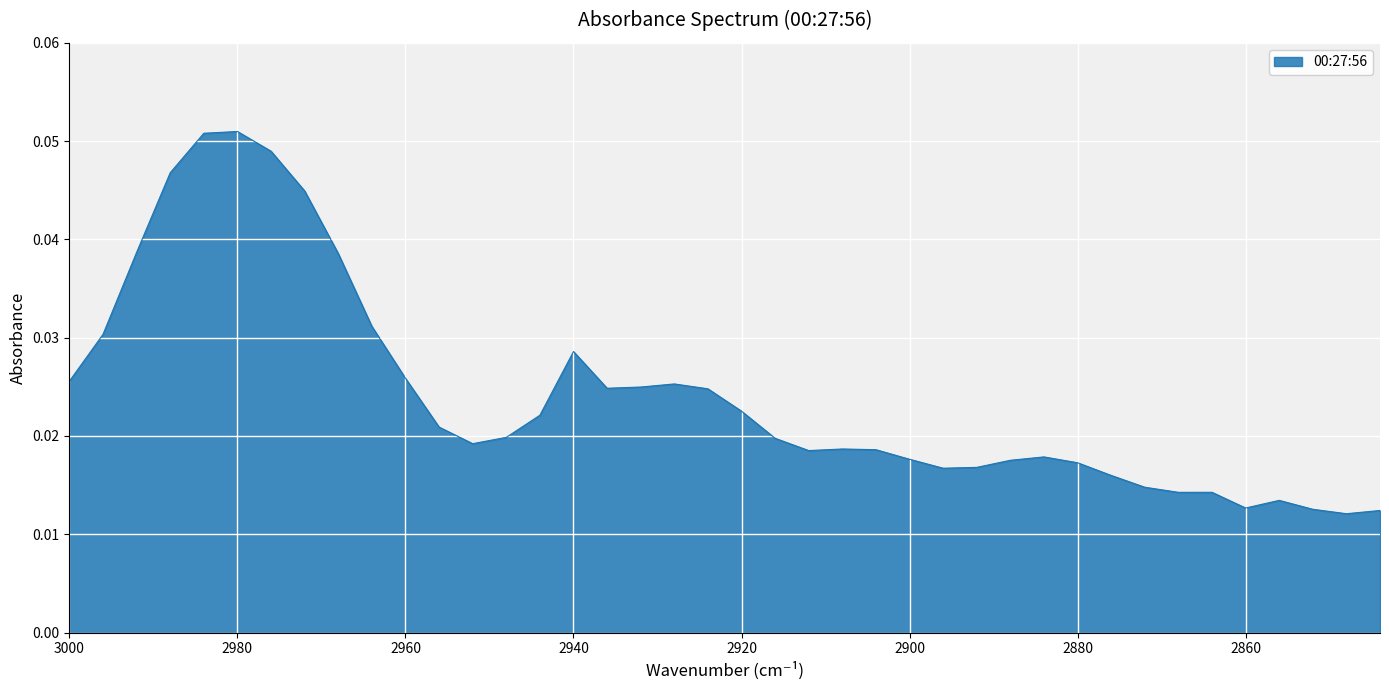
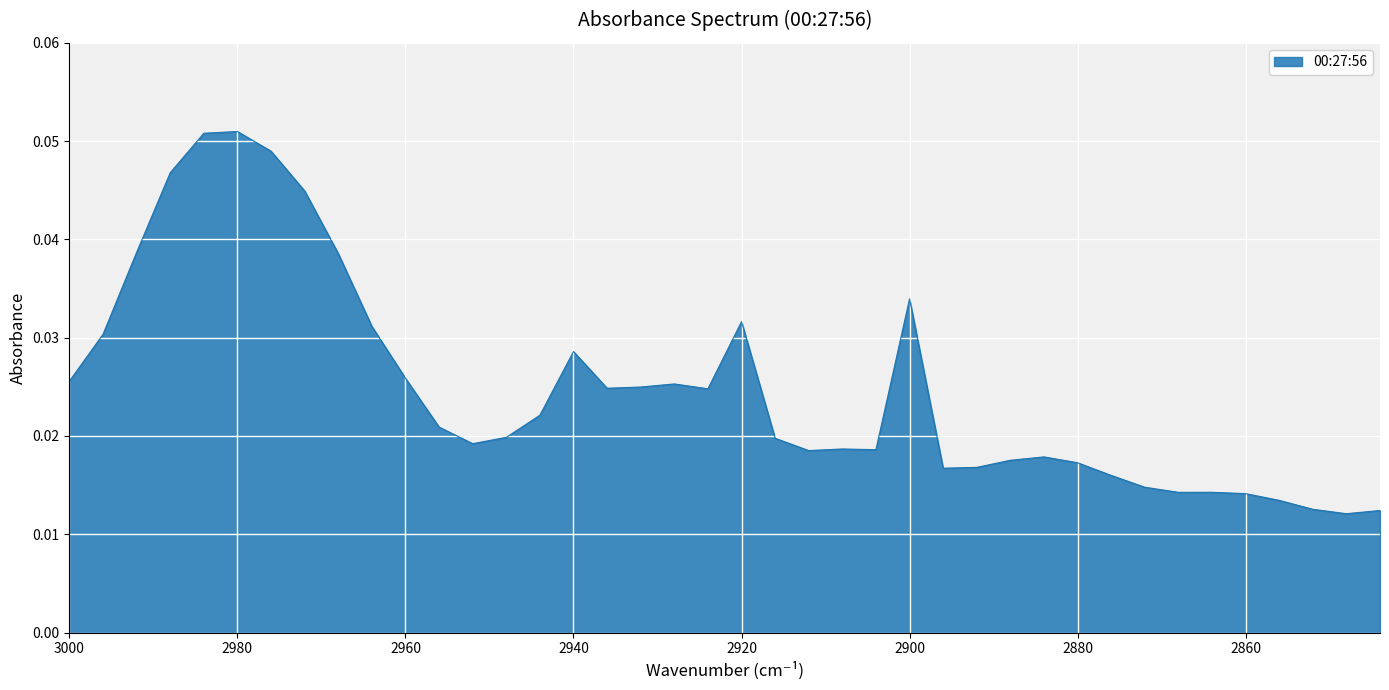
  {
    "3000": 0.026,
    "2980": 0.051,
    "2960": 0.026,
    "2940": 0.029,
-   "2920": 0.023,
-   "2900": 0.018,
+   "2920": 0.032,
+   "2900": 0.034,
    "2880": 0.017,
-   "2860": 0.013
+   "2860": 0.014
  }
